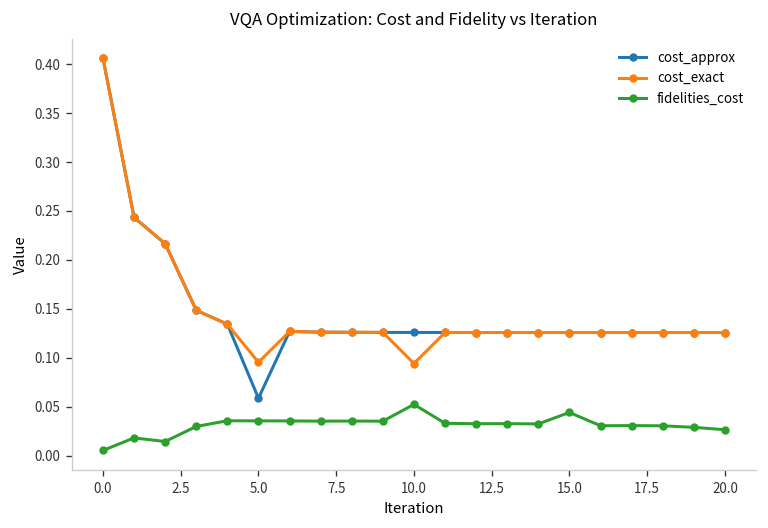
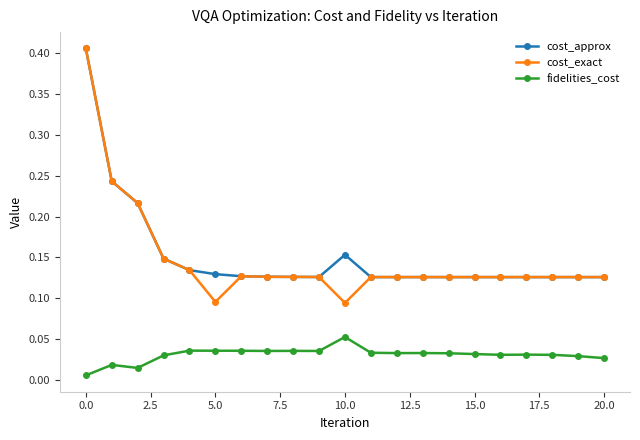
  {
    "cost_approx": {
-     "5.0": 0.06,
-     "10.0": 0.13
+     "5.0": 0.13,
+     "10.0": 0.15
    },
    "cost_exact": {
      "5.0": 0.10,
      "10.0": 0.09
    },
    "fidelities_cost": {
      "0.0": 0.01,
      "5.0": 0.04,
      "10.0": 0.05,
-     "15.0": 0.04,
+     "15.0": 0.03,
      "20.0": 0.03
    }
  }
